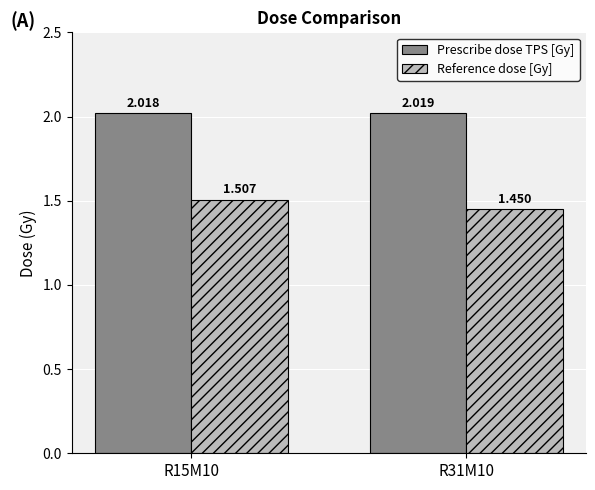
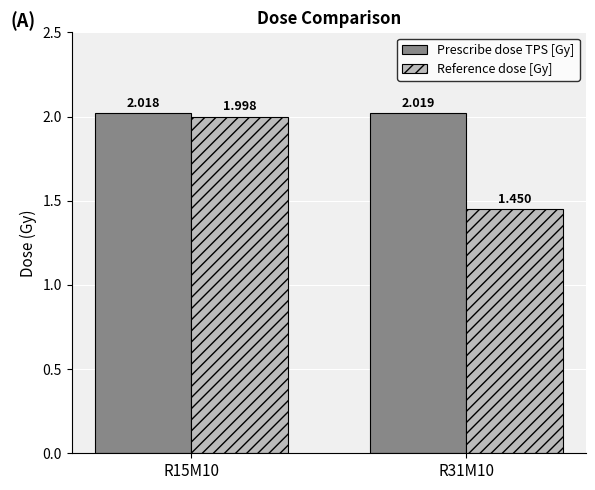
  {
    "Prescribe dose TPS [Gy]": {
      "R15M10": 2.018,
      "R31M10": 2.019
    },
    "Reference dose [Gy]": {
-     "R15M10": 1.507,
+     "R15M10": 1.998,
      "R31M10": 1.450
    }
  }
